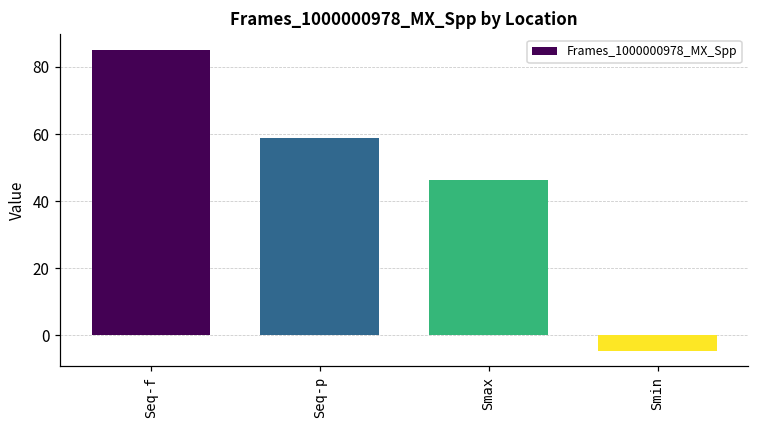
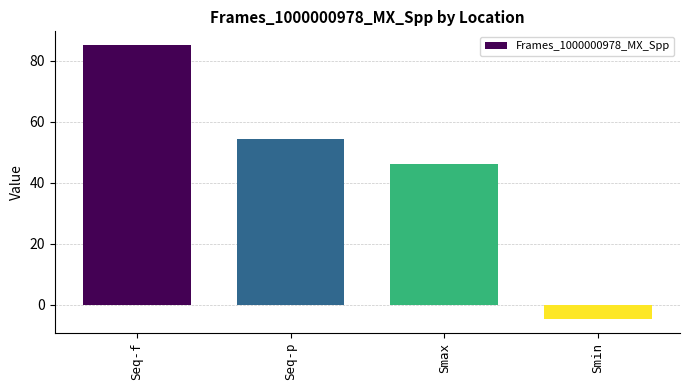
  {
    "Seq-f": 85,
-   "Seq-p": 59,
+   "Seq-p": 54,
    "Smax": 46,
    "Smin": -5
  }
